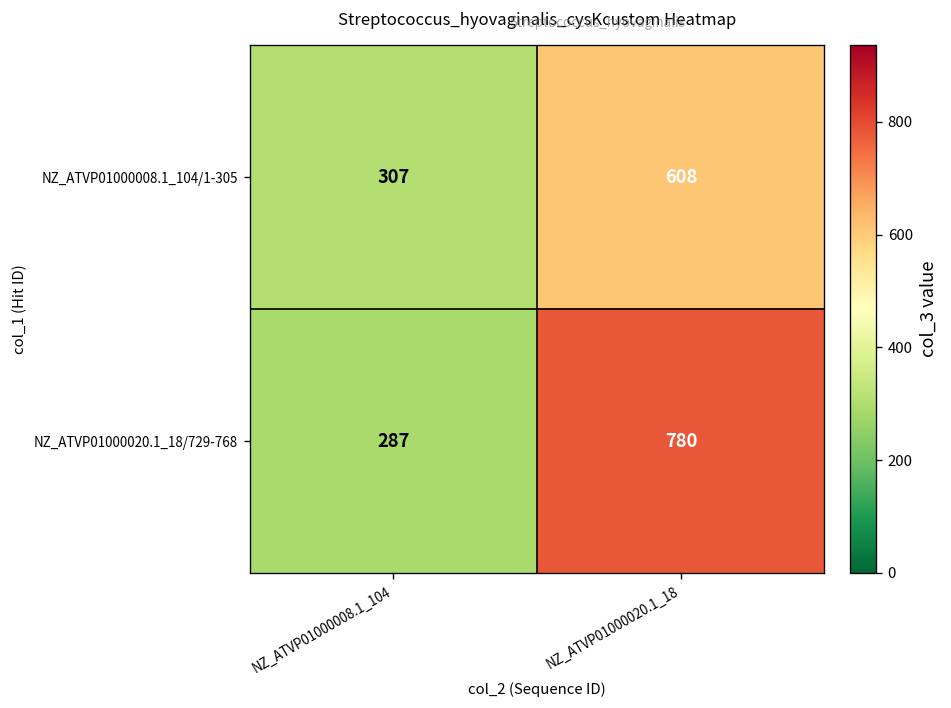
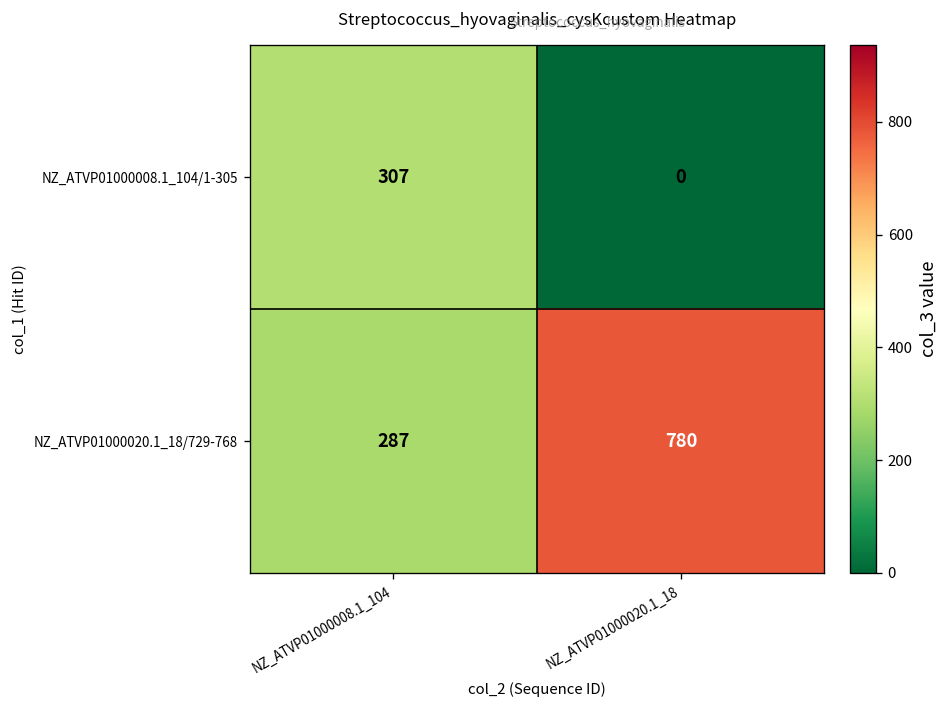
  {
    "NZ_ATVP01000008.1_104/1-305": {
      "NZ_ATVP01000008.1_104": 307,
-     "NZ_ATVP01000020.1_18": 608
+     "NZ_ATVP01000020.1_18": 0
    },
    "NZ_ATVP01000020.1_18/729-768": {
      "NZ_ATVP01000008.1_104": 287,
      "NZ_ATVP01000020.1_18": 780
    }
  }
